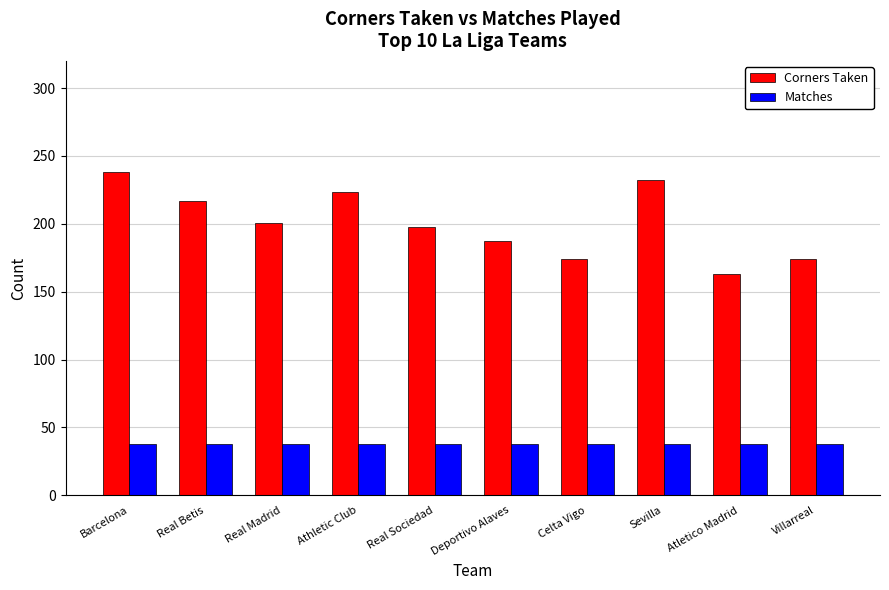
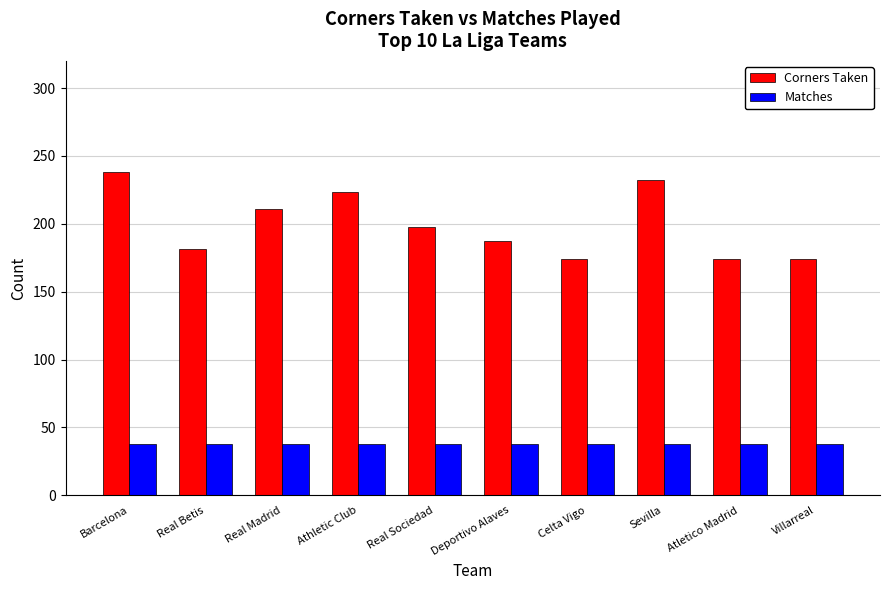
  {
    "Corners Taken": {
      "Barcelona": 238,
-     "Real Betis": 217,
-     "Real Madrid": 200,
+     "Real Betis": 182,
+     "Real Madrid": 211,
      "Athletic Club": 223,
      "Real Sociedad": 198,
      "Deportivo Alaves": 187,
      "Celta Vigo": 174,
      "Sevilla": 232,
-     "Atletico Madrid": 163,
+     "Atletico Madrid": 174,
      "Villarreal": 174
    },
    "Matches": {
      "Barcelona": 38,
      "Real Betis": 38,
      "Real Madrid": 38,
      "Athletic Club": 38,
      "Real Sociedad": 38,
      "Deportivo Alaves": 38,
      "Celta Vigo": 38,
      "Sevilla": 38,
      "Atletico Madrid": 38,
      "Villarreal": 38
    }
  }
